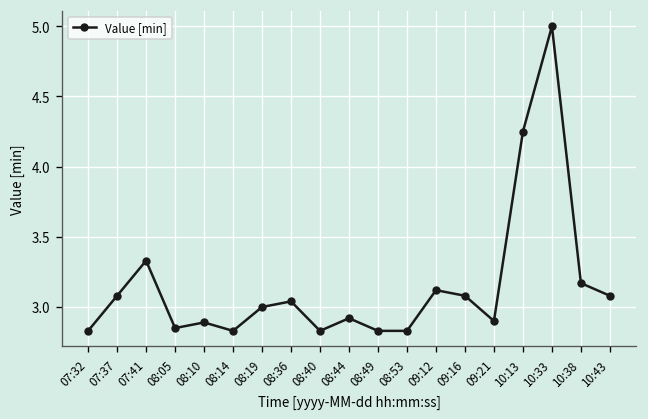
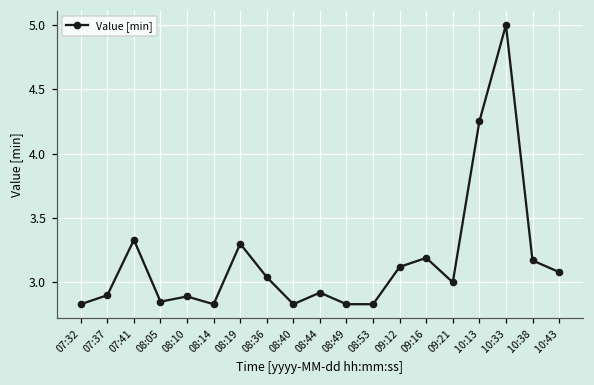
  {
    "07:32": 2.83,
-   "07:37": 3.08,
+   "07:37": 2.90,
    "07:41": 3.33,
    "08:05": 2.85,
    "08:10": 2.89,
    "08:14": 2.83,
-   "08:19": 3.0,
+   "08:19": 3.3,
    "08:36": 3.04,
    "08:40": 2.83,
    "08:44": 2.92,
    "08:49": 2.83,
    "08:53": 2.83,
    "09:12": 3.12,
-   "09:16": 3.08,
-   "09:21": 2.9,
+   "09:16": 3.19,
+   "09:21": 3.0,
    "10:13": 4.25,
    "10:33": 5.00,
    "10:38": 3.17,
    "10:43": 3.08
  }
